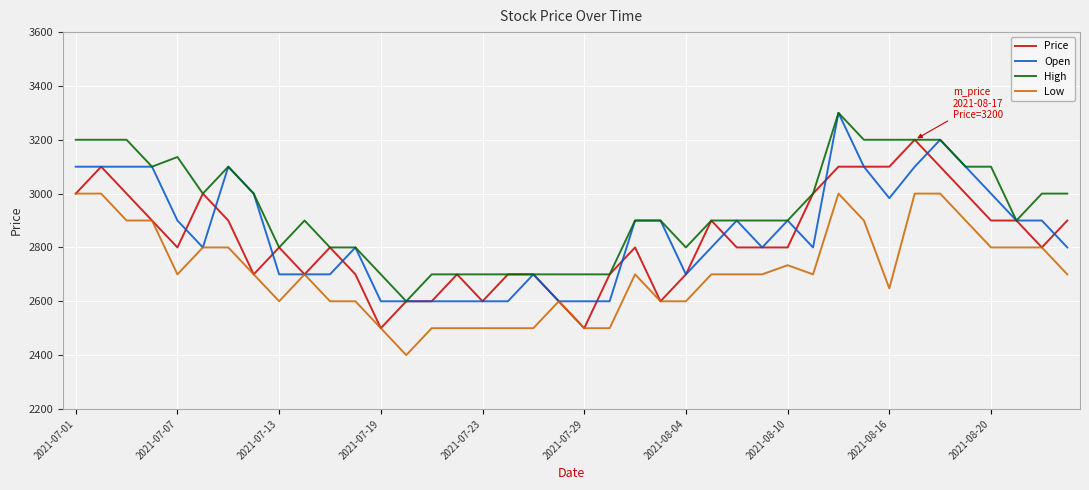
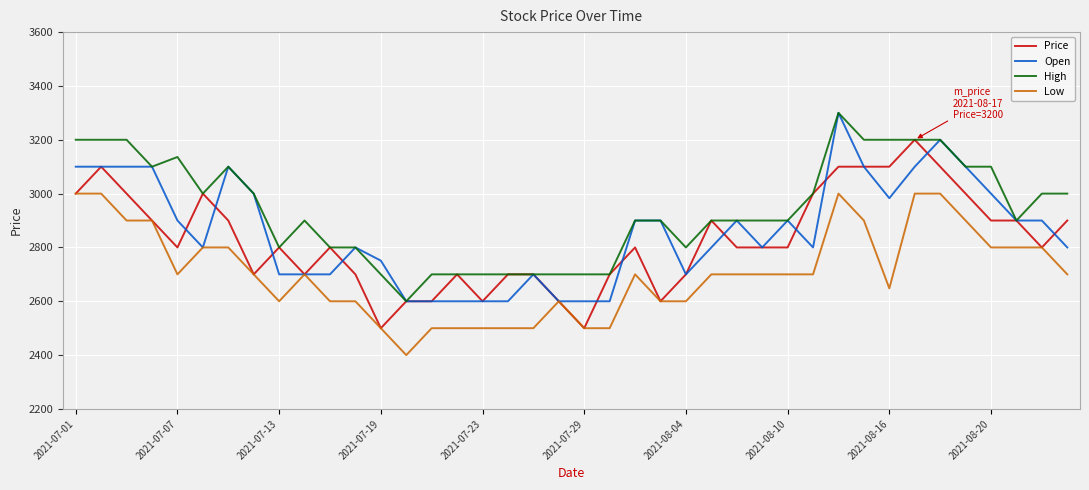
  {
    "Price": {
      "2021-07-07": 2800,
      "2021-08-10": 2800,
      "2021-08-16": 3100,
      "2021-08-20": 2900
    },
    "Open": {
      "2021-07-01": 3100,
      "2021-07-07": 2900,
      "2021-07-13": 2700,
-     "2021-07-19": 2600,
+     "2021-07-19": 2750,
      "2021-07-29": 2600,
      "2021-08-16": 2980,
      "2021-08-20": 3000
    },
    "High": {
      "2021-07-01": 3200,
      "2021-07-07": 3140,
      "2021-07-19": 2700,
      "2021-07-23": 2700,
      "2021-07-29": 2700,
      "2021-08-04": 2800,
      "2021-08-16": 3200,
      "2021-08-20": 3100
    },
    "Low": {
      "2021-07-07": 2700,
      "2021-07-13": 2600,
      "2021-07-23": 2500,
      "2021-08-04": 2600,
-     "2021-08-10": 2730,
+     "2021-08-10": 2700,
      "2021-08-16": 2650,
      "2021-08-20": 2800
    }
  }
